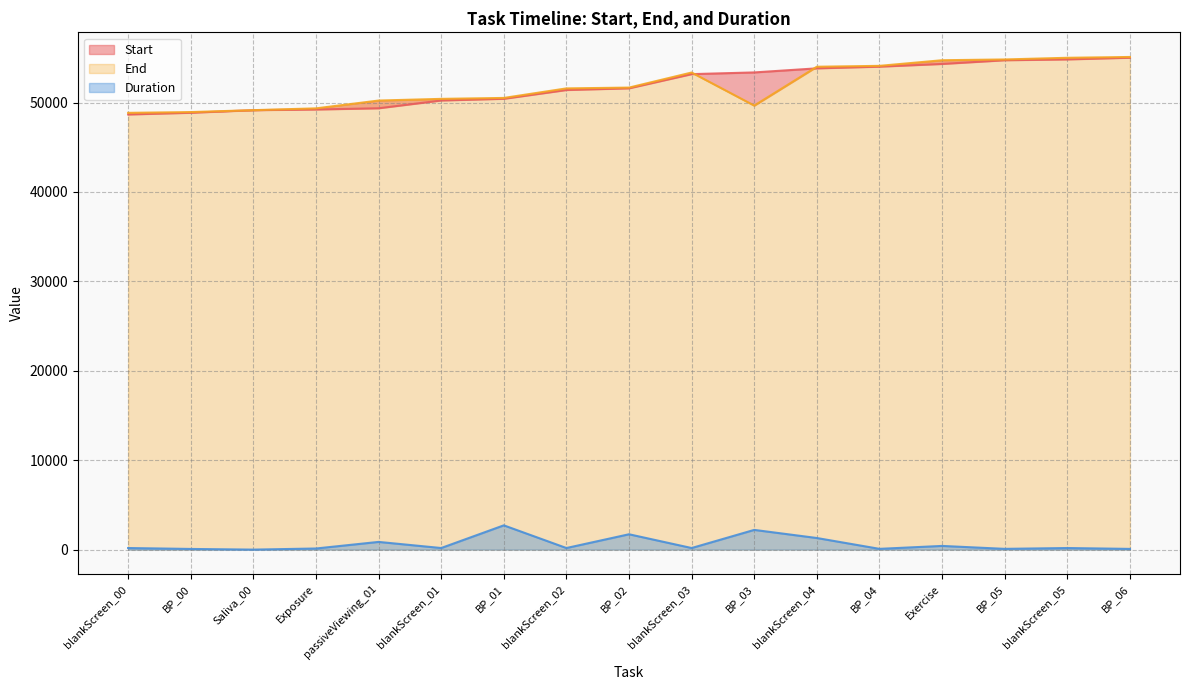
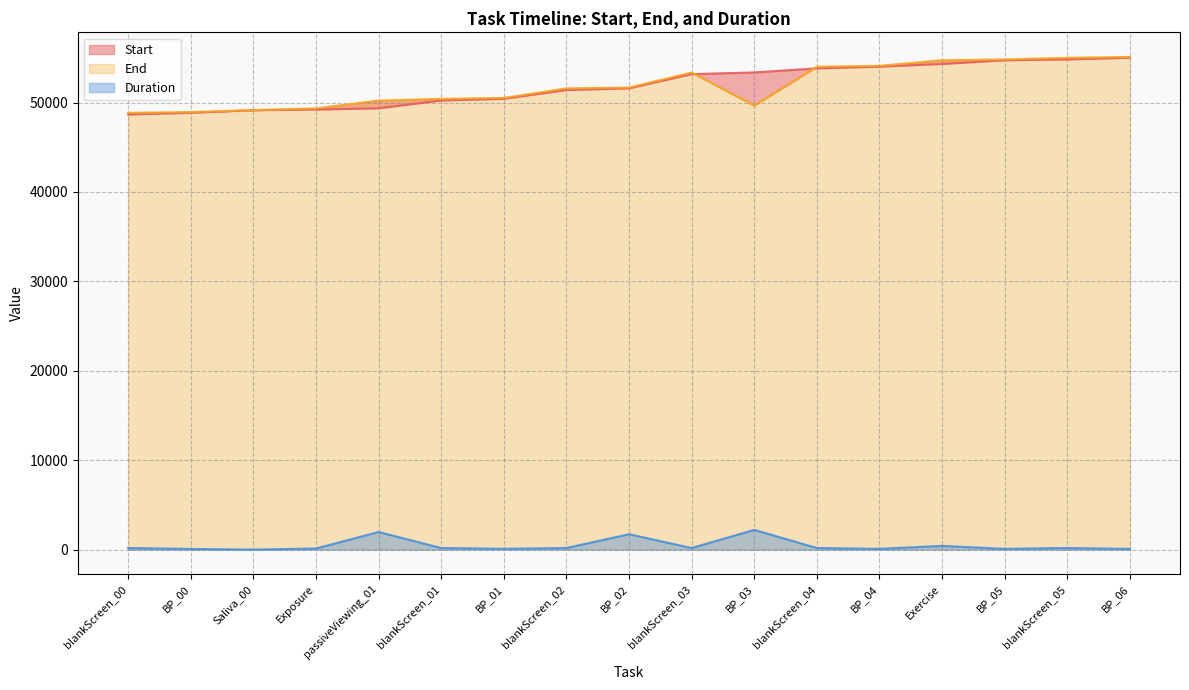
  {
    "End": {
      "BP_03": 50000
    },
    "Duration": {
      "blankScreen_00": 0,
      "BP_00": 0,
      "Saliva_00": 0,
      "Exposure": 0,
-     "passiveViewing_01": 1000,
+     "passiveViewing_01": 2000,
      "blankScreen_01": 0,
-     "BP_01": 3000,
+     "BP_01": 0,
      "blankScreen_02": 0,
      "BP_02": 2000,
      "blankScreen_03": 0,
      "BP_03": 2000,
-     "blankScreen_04": 1000,
+     "blankScreen_04": 0,
      "BP_04": 0,
      "Exercise": 0,
      "BP_05": 0,
      "blankScreen_05": 0,
      "BP_06": 0
    }
  }
